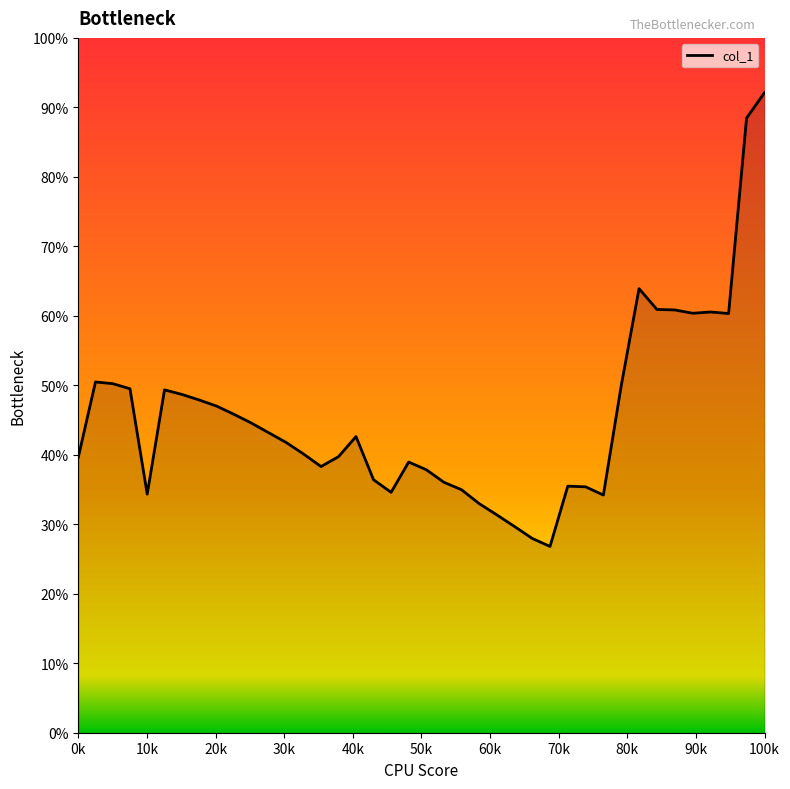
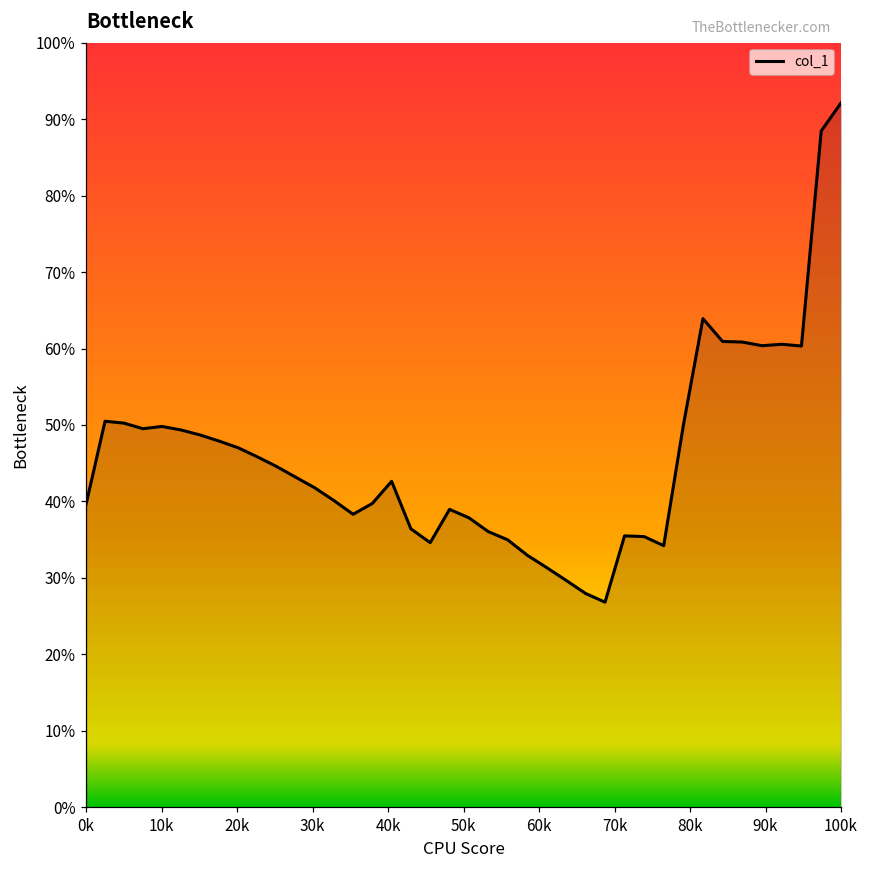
  {
    "0k": "40%",
-   "10k": "34%",
+   "10k": "50%",
    "100k": "92%"
  }
